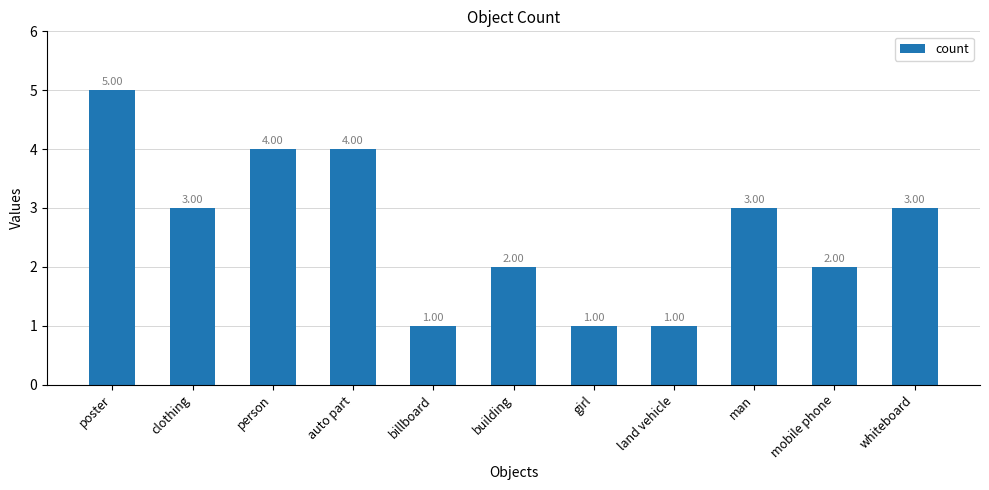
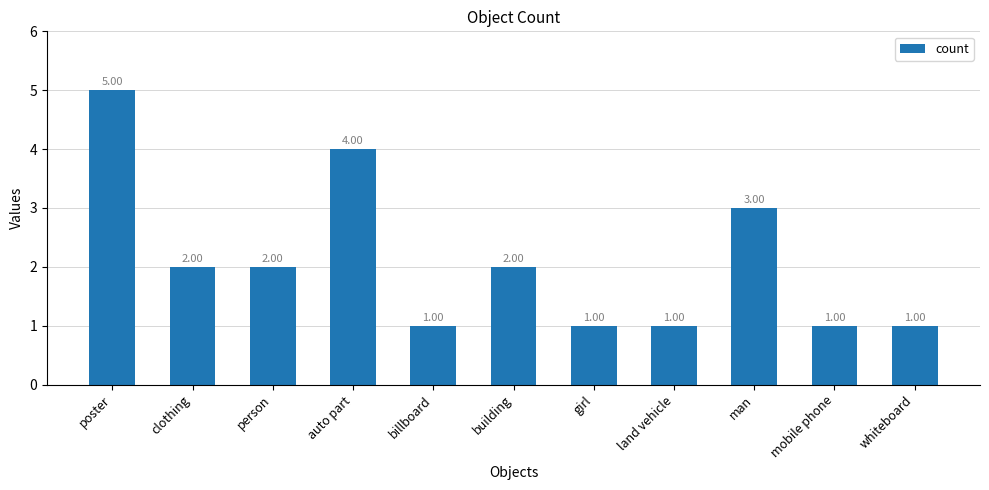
  {
    "poster": 5.00,
-   "clothing": 3.00,
-   "person": 4.00,
+   "clothing": 2.00,
+   "person": 2.00,
    "auto part": 4.00,
    "billboard": 1.00,
    "building": 2.00,
    "girl": 1.00,
    "land vehicle": 1.00,
    "man": 3.00,
-   "mobile phone": 2.00,
-   "whiteboard": 3.00
+   "mobile phone": 1.00,
+   "whiteboard": 1.00
  }
